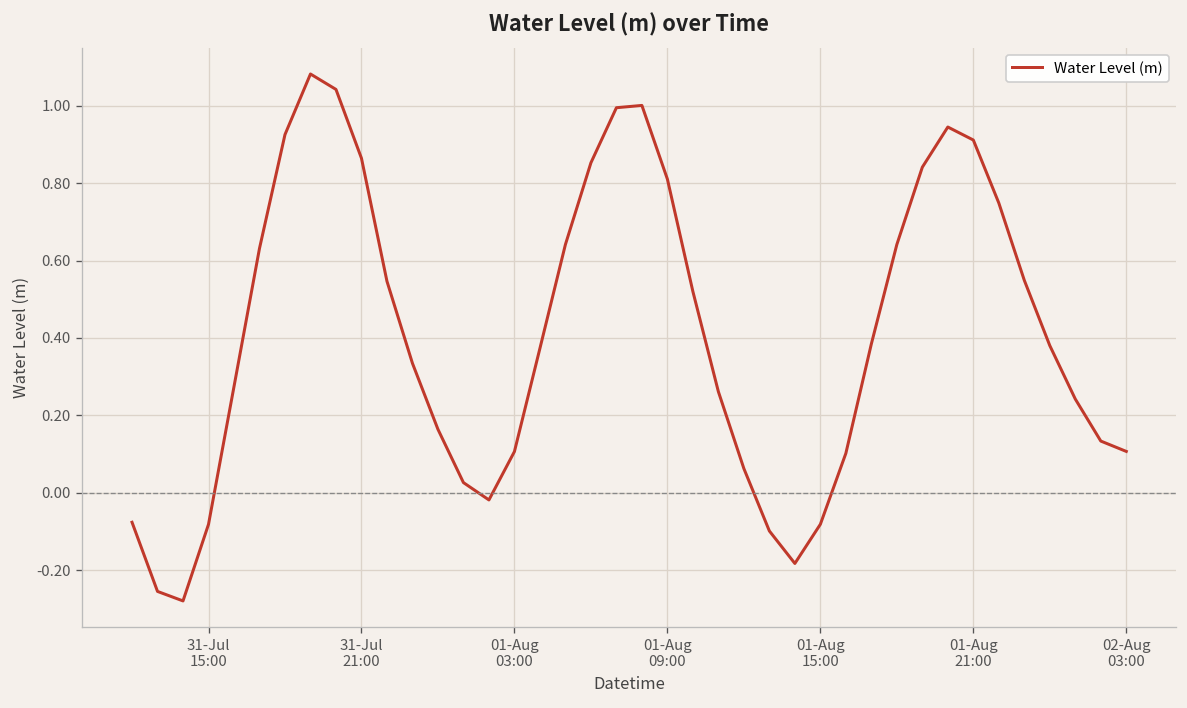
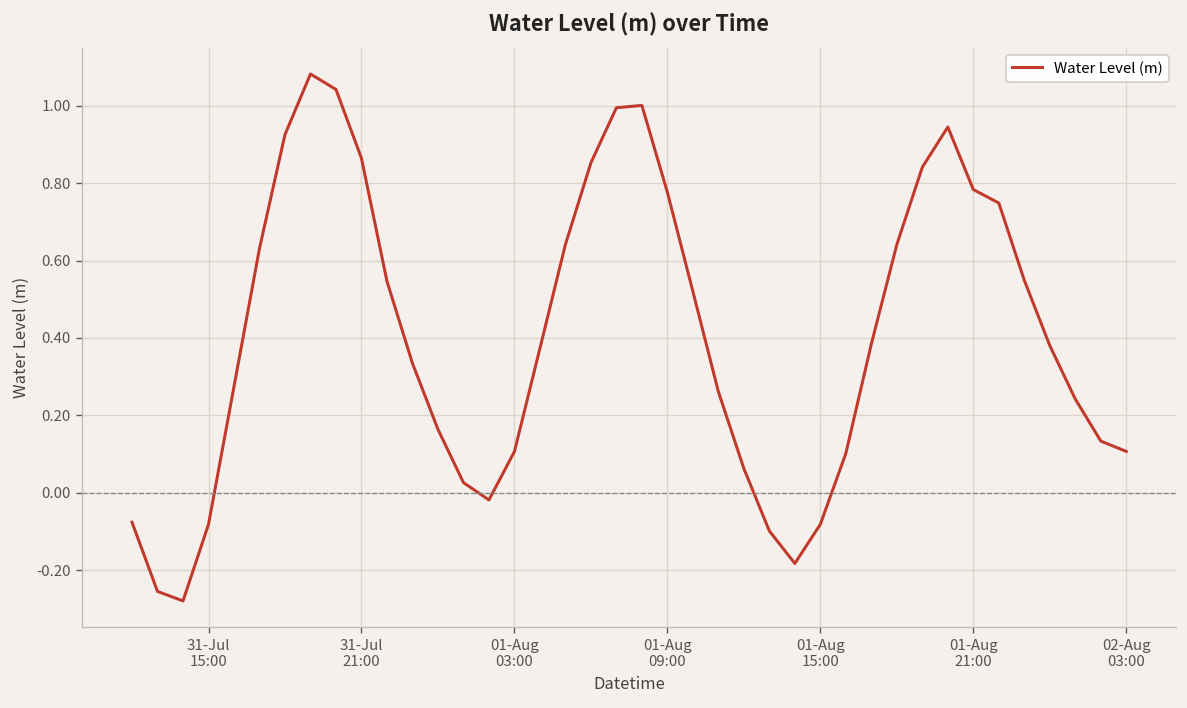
  {
    "31-Jul 15:00": -0.08,
    "31-Jul 21:00": 0.86,
    "01-Aug 03:00": 0.11,
-   "01-Aug 09:00": 0.81,
+   "01-Aug 09:00": 0.78,
    "01-Aug 15:00": -0.08,
-   "01-Aug 21:00": 0.91,
+   "01-Aug 21:00": 0.78,
    "02-Aug 03:00": 0.11
  }
